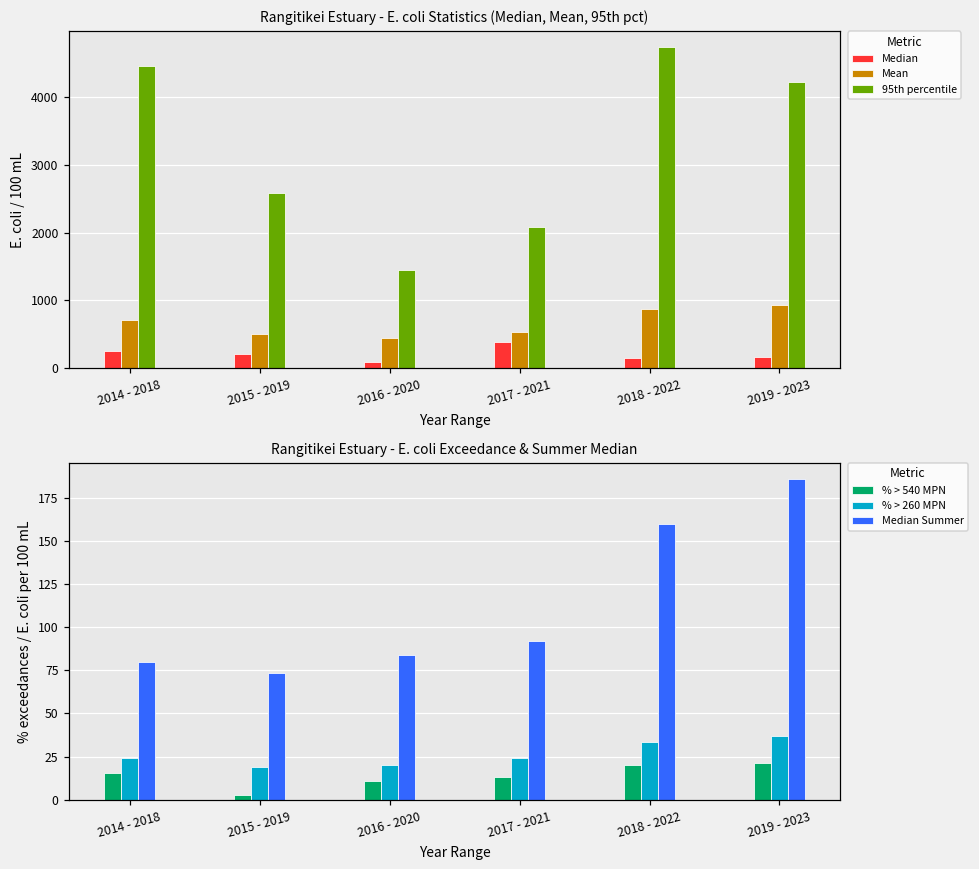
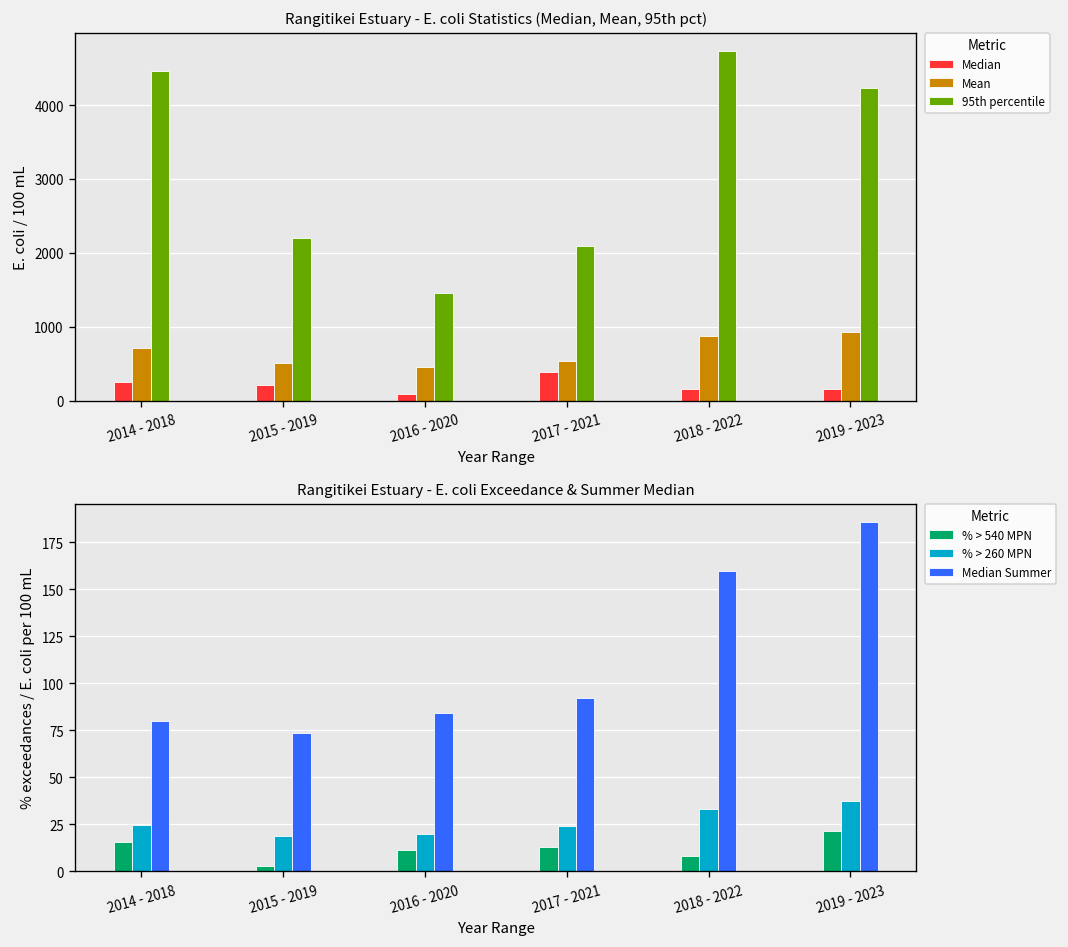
  {
    "Rangitikei Estuary - E. coli Statistics (Median, Mean, 95th pct)": {
      "Median": {
        "2014 - 2018": 300,
        "2015 - 2019": 200,
        "2016 - 2020": 100,
        "2017 - 2021": 400,
        "2018 - 2022": 200,
        "2019 - 2023": 200
      },
      "Mean": {
        "2014 - 2018": 700,
        "2015 - 2019": 500,
        "2016 - 2020": 400,
        "2017 - 2021": 500,
        "2018 - 2022": 900,
        "2019 - 2023": 900
      },
      "95th percentile": {
        "2014 - 2018": 4500,
-       "2015 - 2019": 2600,
+       "2015 - 2019": 2200,
        "2016 - 2020": 1500,
        "2017 - 2021": 2100,
        "2018 - 2022": 4700,
        "2019 - 2023": 4200
      }
    },
    "Rangitikei Estuary - E. coli Exceedance & Summer Median": {
      "% > 540 MPN": {
        "2014 - 2018": 16,
        "2015 - 2019": 3,
        "2016 - 2020": 11,
        "2017 - 2021": 13,
-       "2018 - 2022": 20,
+       "2018 - 2022": 8,
        "2019 - 2023": 21
      },
      "% > 260 MPN": {
        "2014 - 2018": 24,
        "2015 - 2019": 19,
        "2016 - 2020": 20,
        "2017 - 2021": 24,
        "2018 - 2022": 33,
        "2019 - 2023": 37
      },
      "Median Summer": {
        "2014 - 2018": 80,
        "2015 - 2019": 74,
        "2016 - 2020": 84,
        "2017 - 2021": 92,
        "2018 - 2022": 160,
        "2019 - 2023": 186
      }
    }
  }
